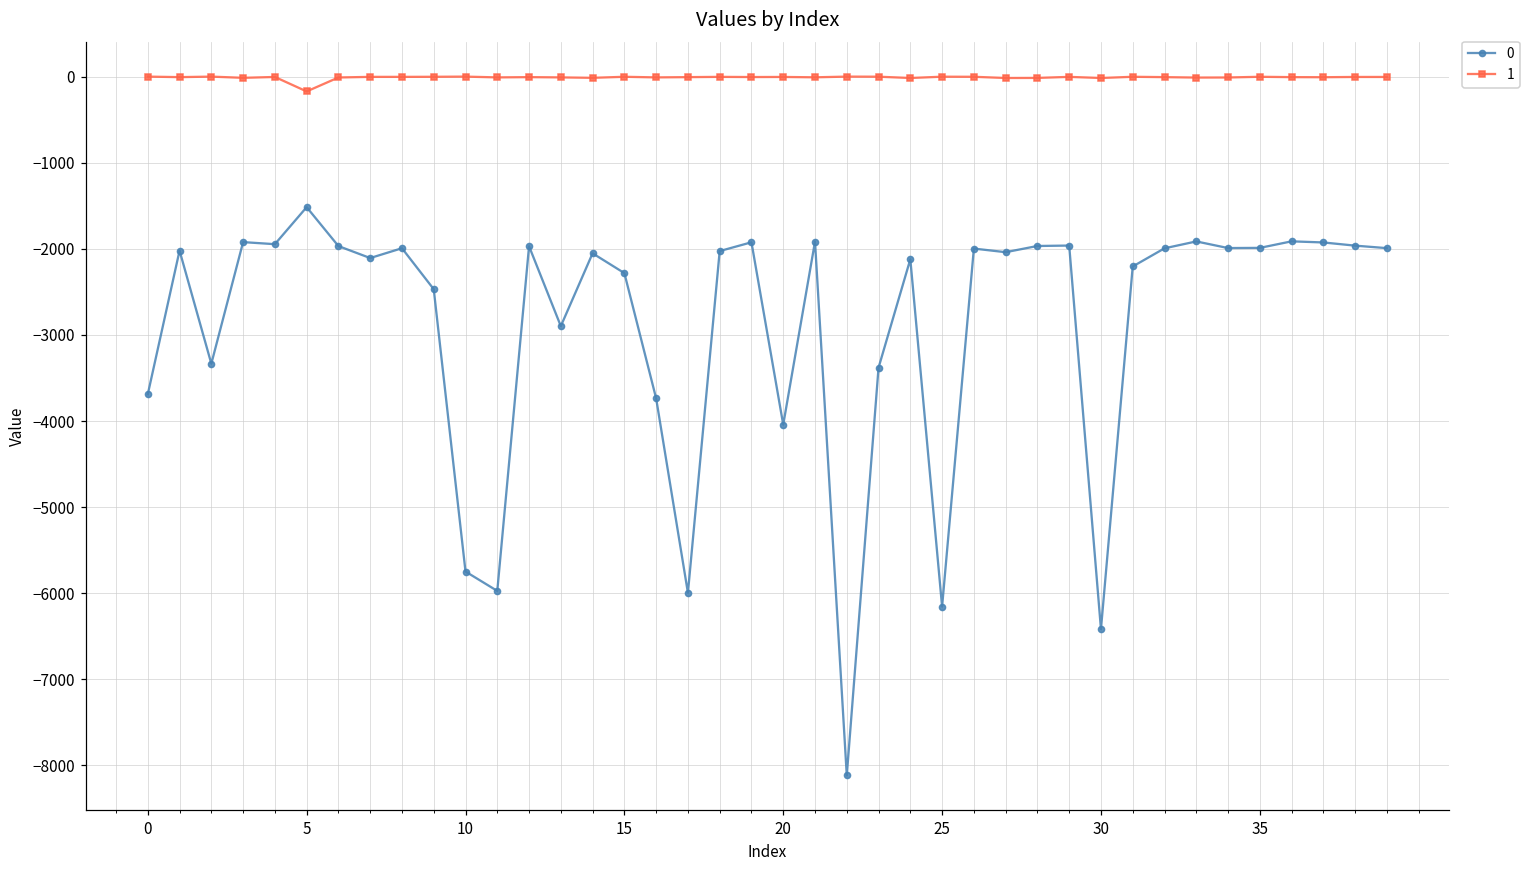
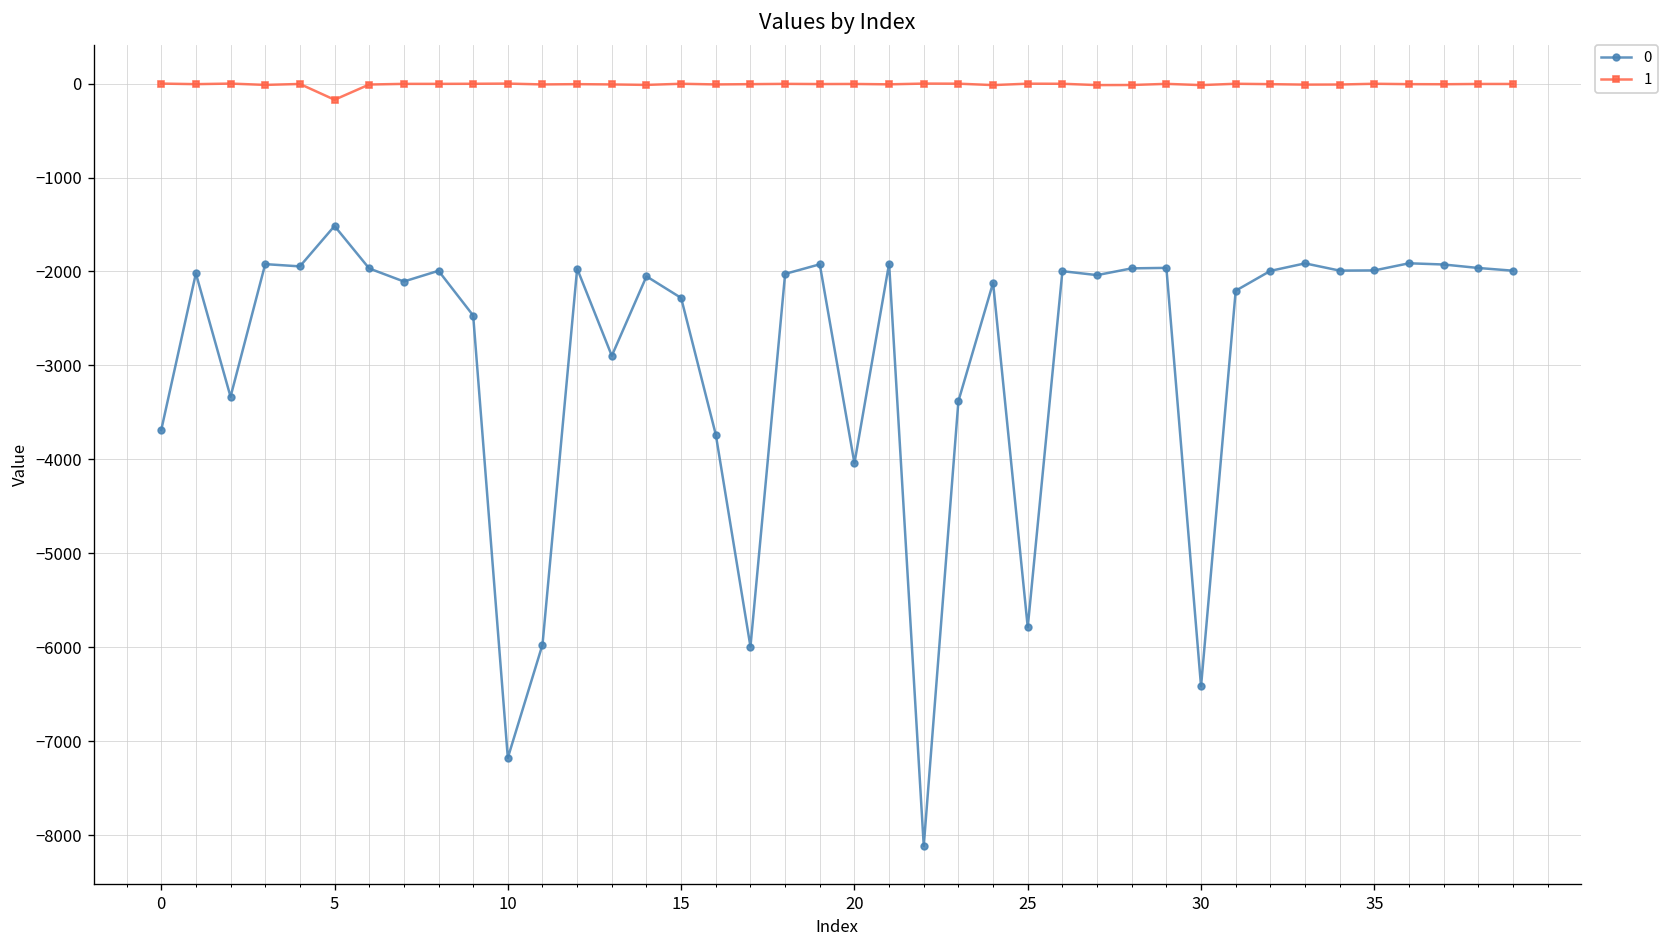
  {
    "0": {
      "0": -3700,
      "5": -1500,
-     "10": -5700,
+     "10": -7200,
      "15": -2300,
      "20": -4000,
-     "25": -6200,
+     "25": -5800,
      "30": -6400,
      "35": -2000
    },
    "1": {
      "0": 0,
      "5": -200,
      "10": 0,
      "15": 0,
      "20": 0,
      "25": 0,
      "30": 0,
      "35": 0
    }
  }
